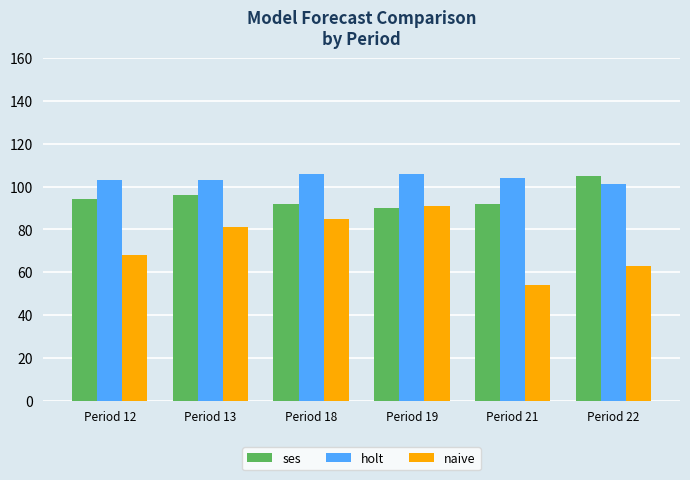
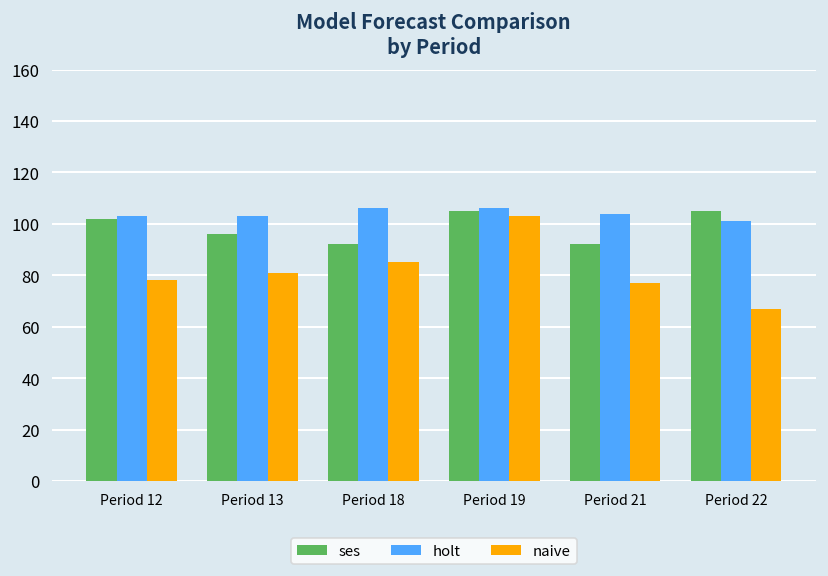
  {
    "ses": {
-     "Period 12": 94,
+     "Period 12": 102,
      "Period 13": 96,
      "Period 18": 92,
-     "Period 19": 90,
+     "Period 19": 105,
      "Period 21": 92,
      "Period 22": 105
    },
    "holt": {
      "Period 12": 103,
      "Period 13": 103,
      "Period 18": 106,
      "Period 19": 106,
      "Period 21": 104,
      "Period 22": 101
    },
    "naive": {
-     "Period 12": 68,
+     "Period 12": 78,
      "Period 13": 81,
      "Period 18": 85,
-     "Period 19": 91,
-     "Period 21": 54,
-     "Period 22": 63
+     "Period 19": 103,
+     "Period 21": 77,
+     "Period 22": 67
    }
  }
